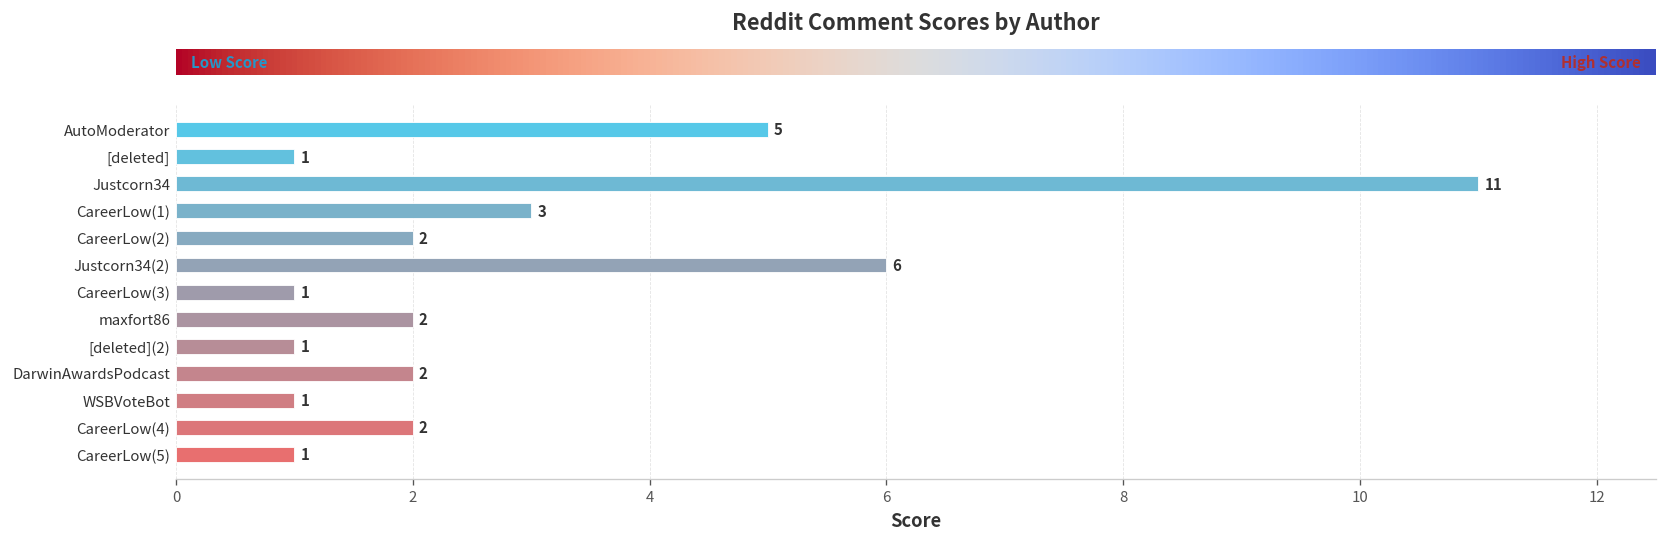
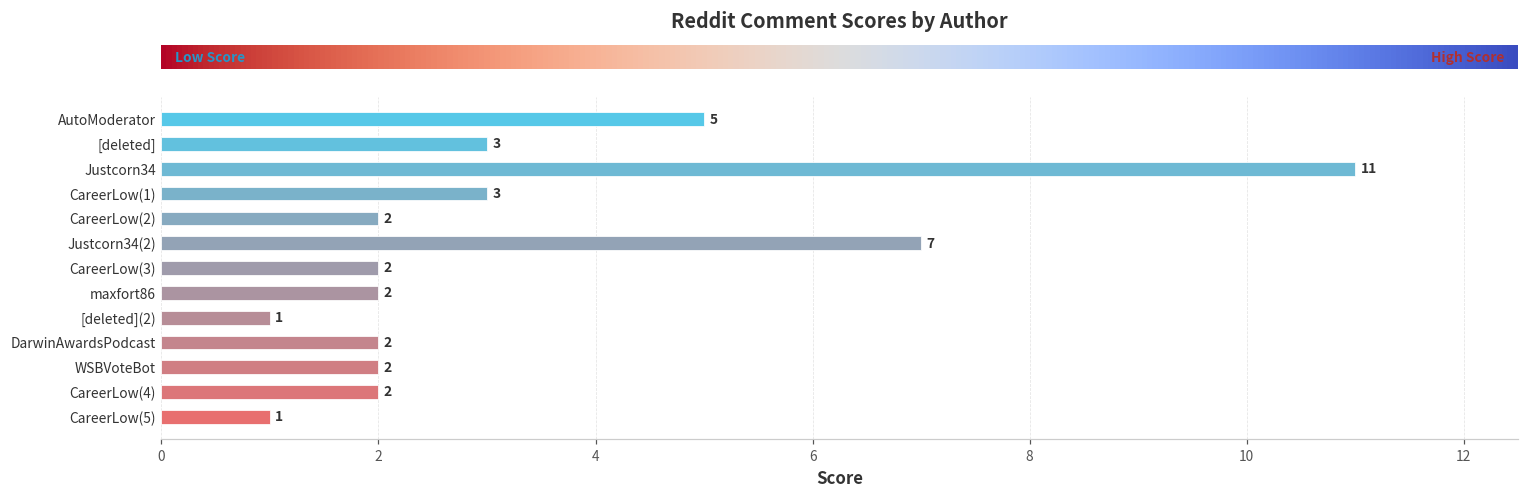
  {
    "AutoModerator": 5,
-   "[deleted]": 1,
+   "[deleted]": 3,
    "Justcorn34": 11,
    "CareerLow(1)": 3,
    "CareerLow(2)": 2,
-   "Justcorn34(2)": 6,
-   "CareerLow(3)": 1,
+   "Justcorn34(2)": 7,
+   "CareerLow(3)": 2,
    "maxfort86": 2,
    "[deleted](2)": 1,
    "DarwinAwardsPodcast": 2,
-   "WSBVoteBot": 1,
+   "WSBVoteBot": 2,
    "CareerLow(4)": 2,
    "CareerLow(5)": 1
  }
